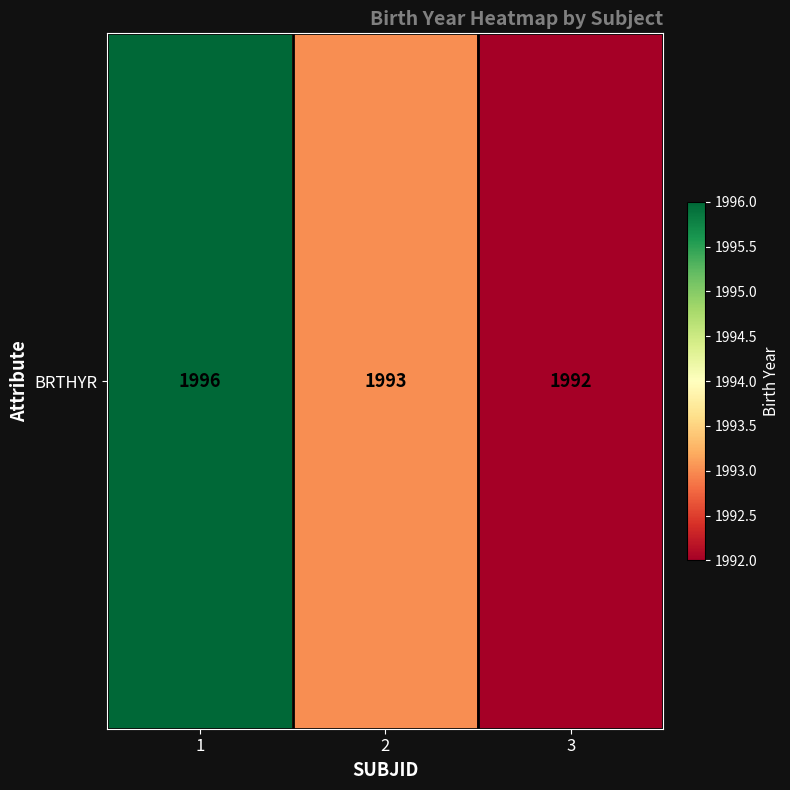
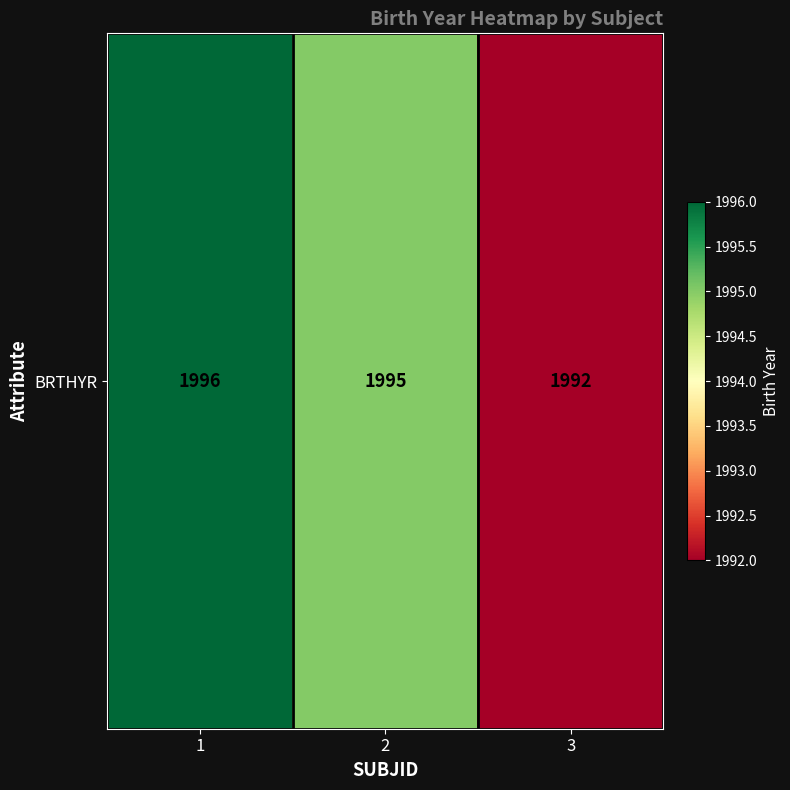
  {
    "BRTHYR": {
      "1": 1996,
-     "2": 1993,
+     "2": 1995,
      "3": 1992
    }
  }
